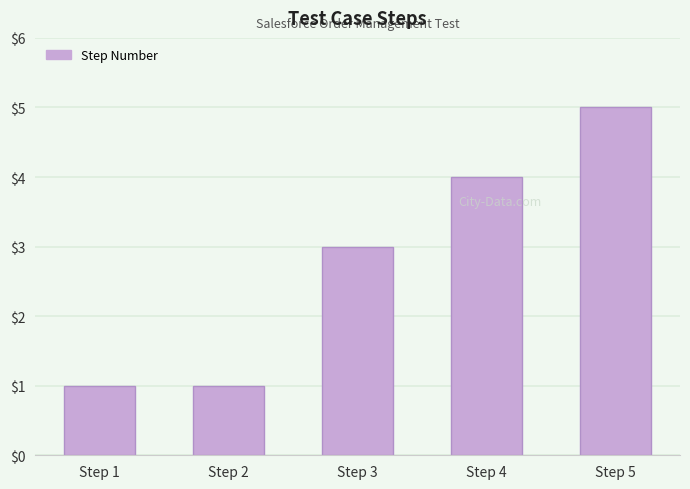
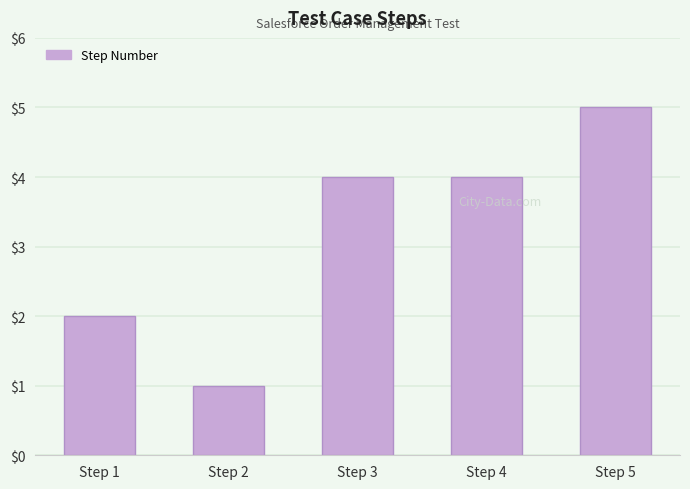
  {
-   "Step 1": "$1",
+   "Step 1": "$2",
    "Step 2": "$1",
-   "Step 3": "$3",
+   "Step 3": "$4",
    "Step 4": "$4",
    "Step 5": "$5"
  }
